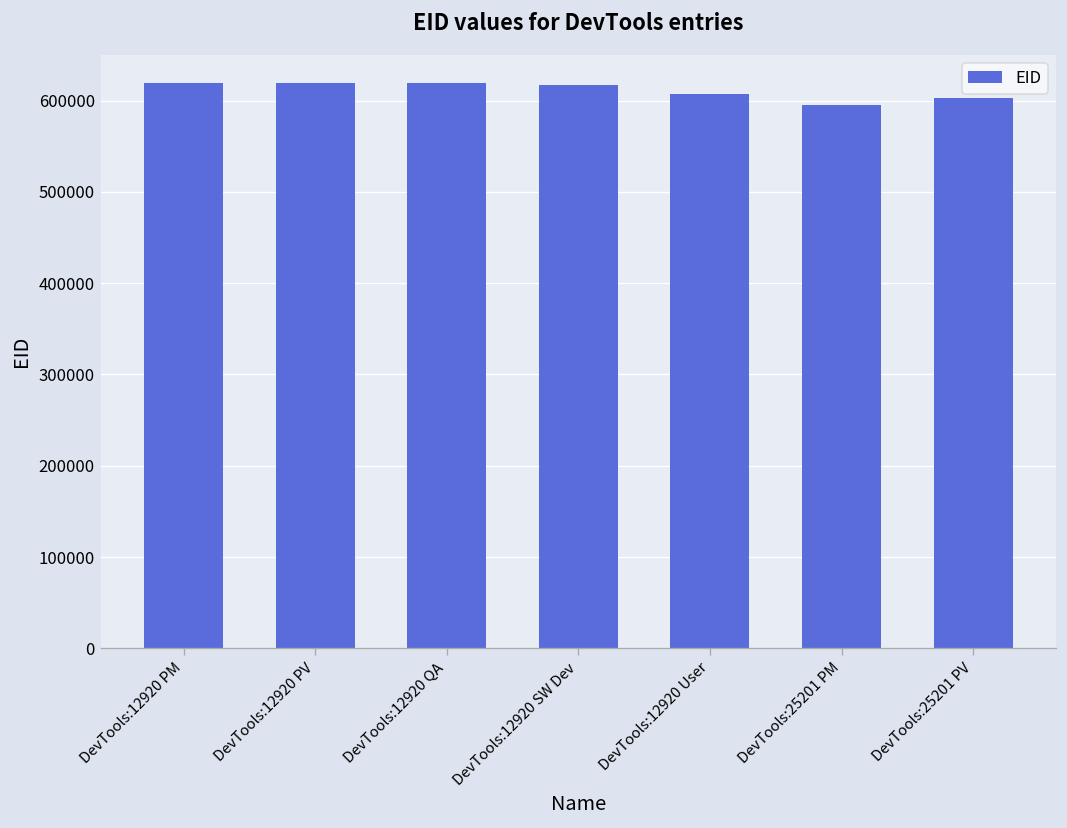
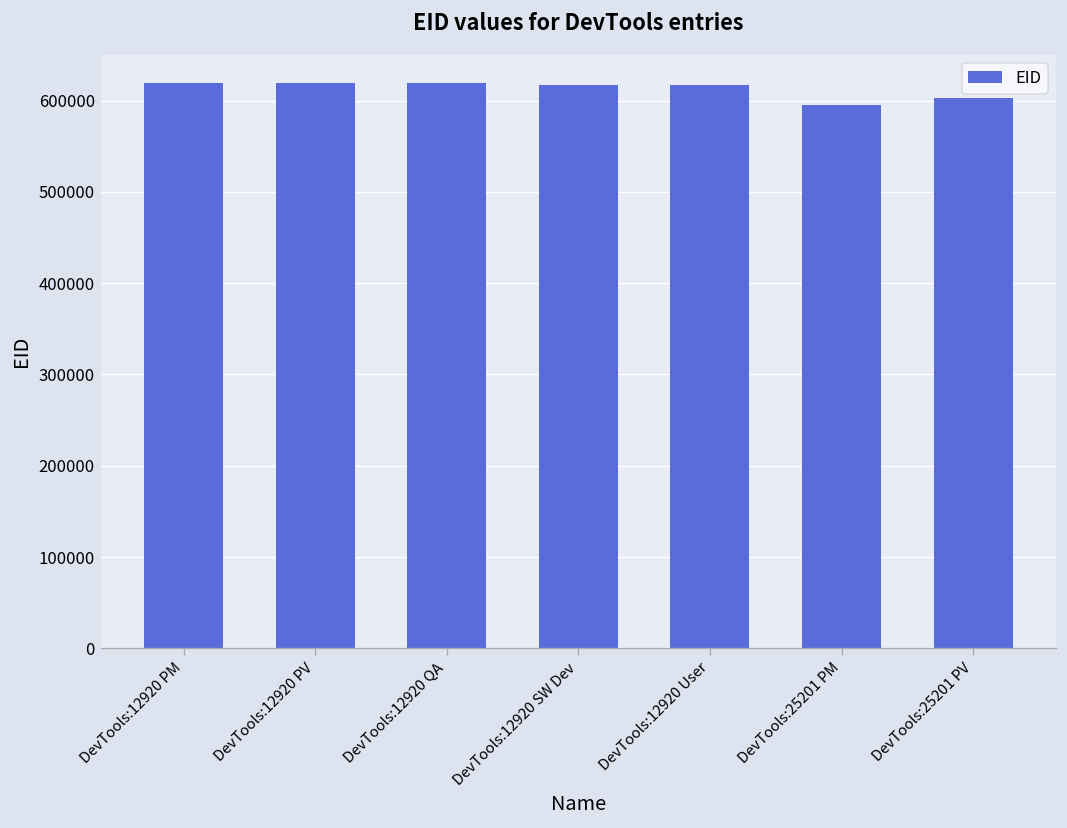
  {
    "DevTools:12920 PM": 620000,
    "DevTools:12920 PV": 620000,
    "DevTools:12920 QA": 620000,
    "DevTools:12920 SW Dev": 620000,
-   "DevTools:12920 User": 610000,
+   "DevTools:12920 User": 620000,
    "DevTools:25201 PM": 600000,
    "DevTools:25201 PV": 600000
  }
